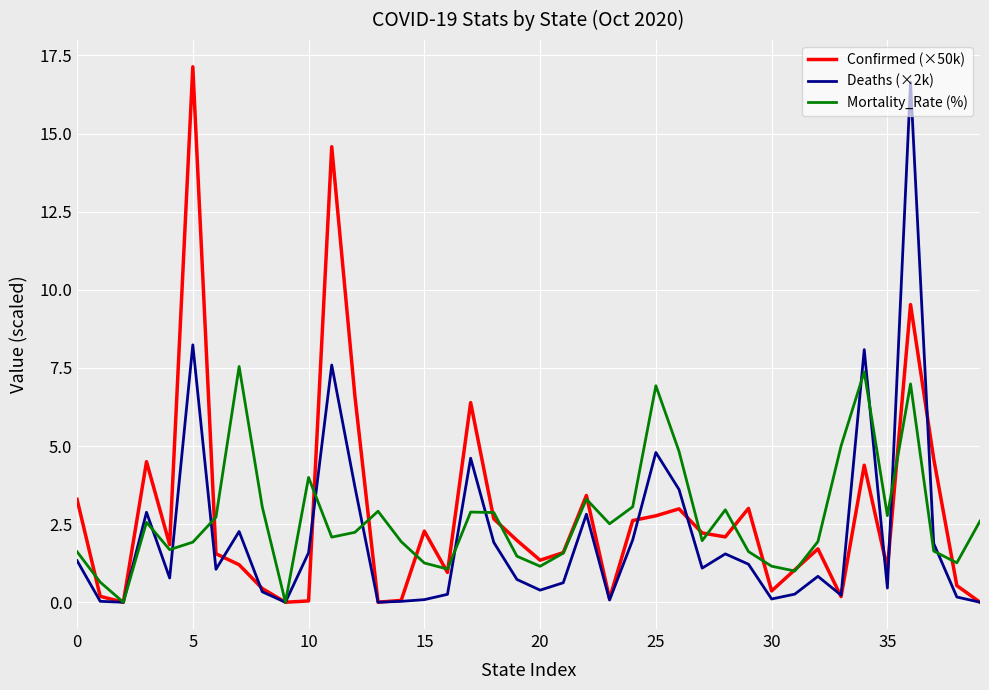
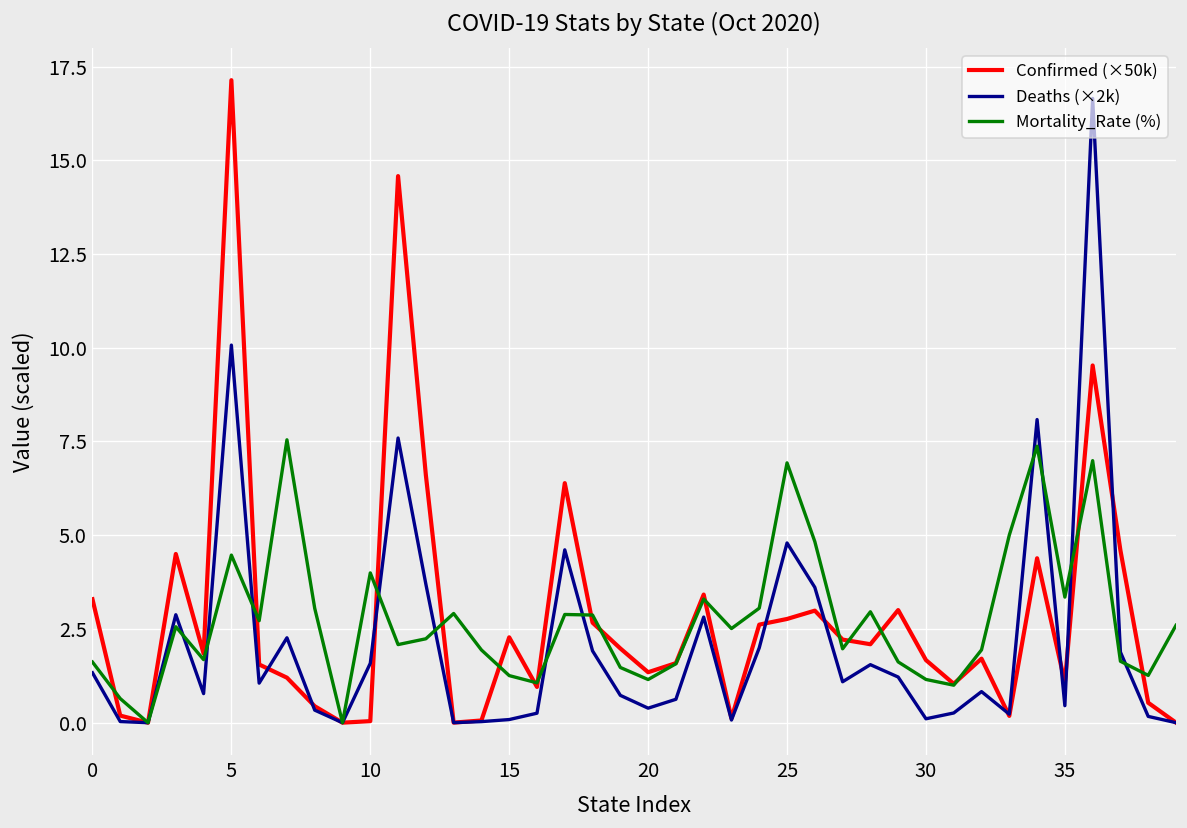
  {
    "Confirmed (×50k)": {
      "0": 3.3,
      "5": 17.1,
      "10": 0.0,
      "15": 2.3,
      "20": 1.3,
      "25": 2.8,
-     "30": 0.4,
+     "30": 1.7,
      "35": 1.1
    },
    "Deaths (×2k)": {
      "0": 1.3,
-     "5": 8.2,
+     "5": 10.1,
      "10": 1.6,
      "15": 0.1,
      "20": 0.4,
      "25": 4.8,
      "30": 0.1,
      "35": 0.5
    },
    "Mortality_Rate (%)": {
      "0": 1.6,
-     "5": 1.9,
+     "5": 4.5,
      "10": 4.0,
      "15": 1.3,
      "20": 1.2,
      "25": 6.9,
      "30": 1.2,
-     "35": 2.8
+     "35": 3.3
    }
  }
